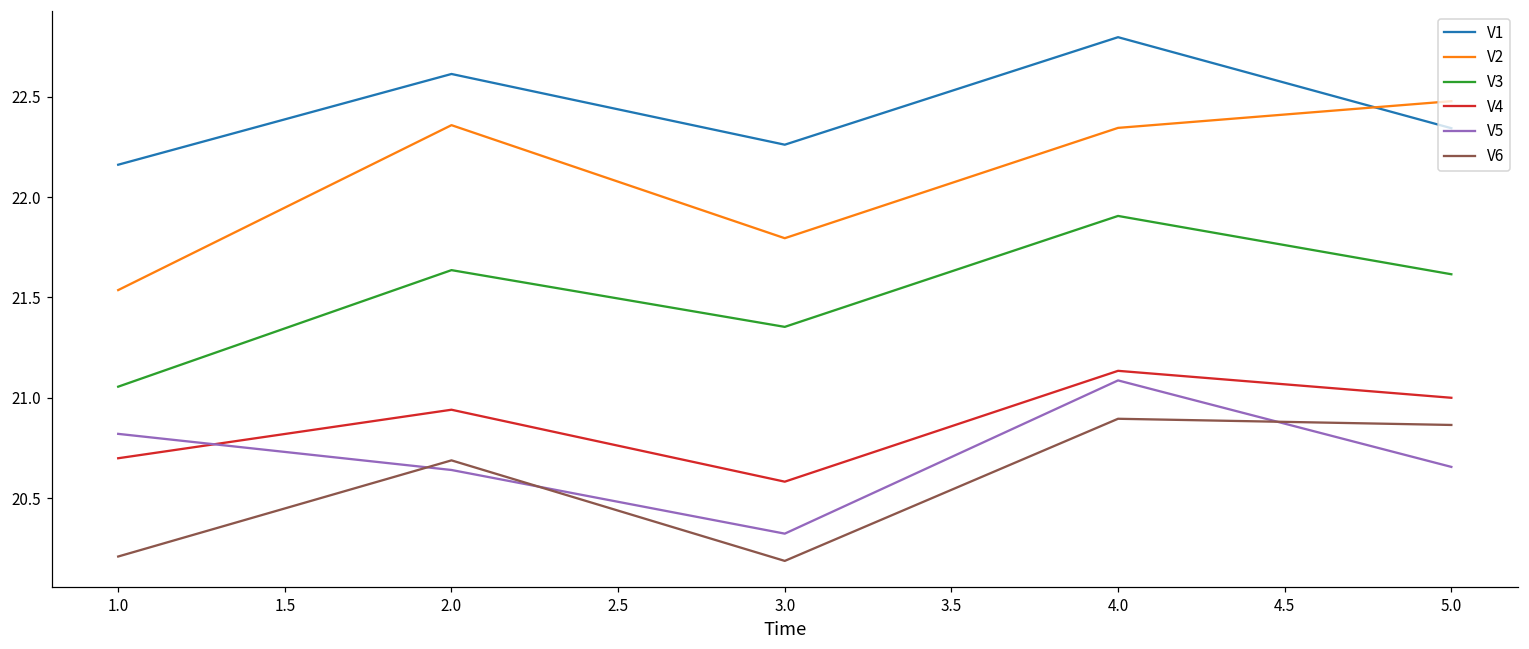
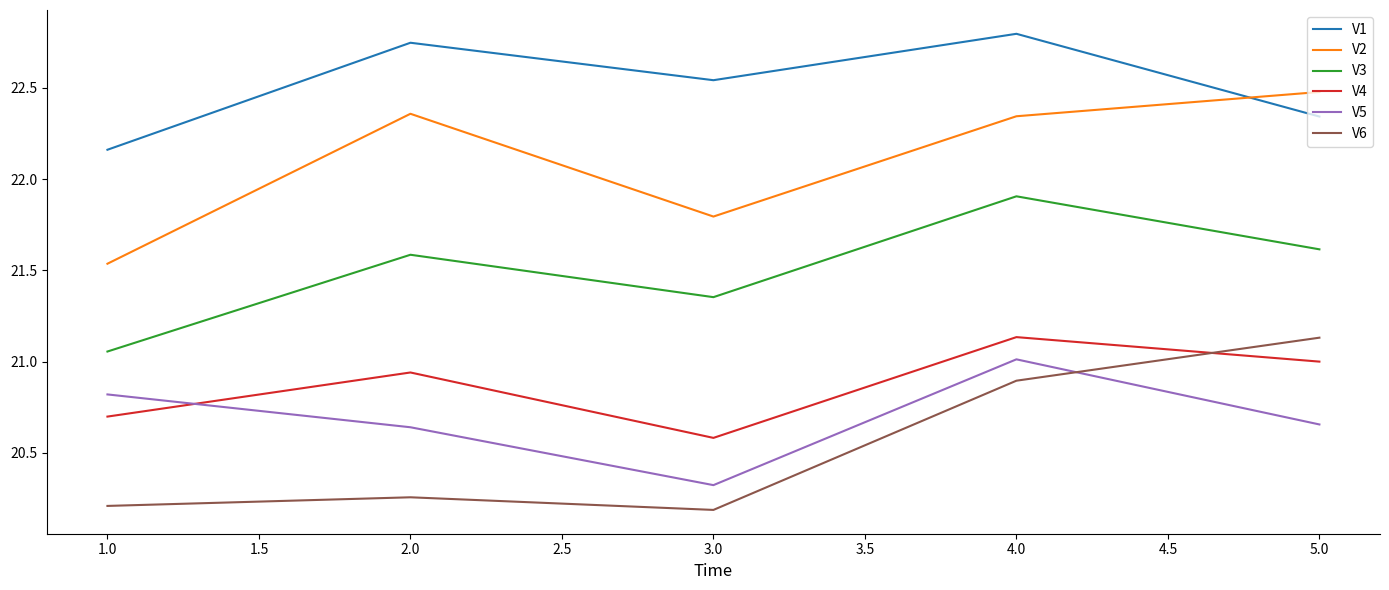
  {
    "V1": {
      "1.0": 22.16,
-     "2.0": 22.61,
-     "3.0": 22.26,
+     "2.0": 22.75,
+     "3.0": 22.54,
      "4.0": 22.80
    },
    "V2": {
      "1.0": 21.54,
      "2.0": 22.36,
      "3.0": 21.79,
      "4.0": 22.34
    },
    "V3": {
      "1.0": 21.06,
-     "2.0": 21.64,
+     "2.0": 21.59,
      "3.0": 21.35,
      "4.0": 21.91,
      "5.0": 21.62
    },
    "V4": {
      "1.0": 20.70,
      "2.0": 20.94,
      "3.0": 20.58,
      "4.0": 21.13,
      "5.0": 21.00
    },
    "V5": {
      "1.0": 20.82,
      "2.0": 20.64,
      "3.0": 20.32,
-     "4.0": 21.09,
+     "4.0": 21.01,
      "5.0": 20.66
    },
    "V6": {
      "1.0": 20.21,
-     "2.0": 20.69,
+     "2.0": 20.26,
      "3.0": 20.19,
      "4.0": 20.90,
-     "5.0": 20.86
+     "5.0": 21.13
    }
  }
